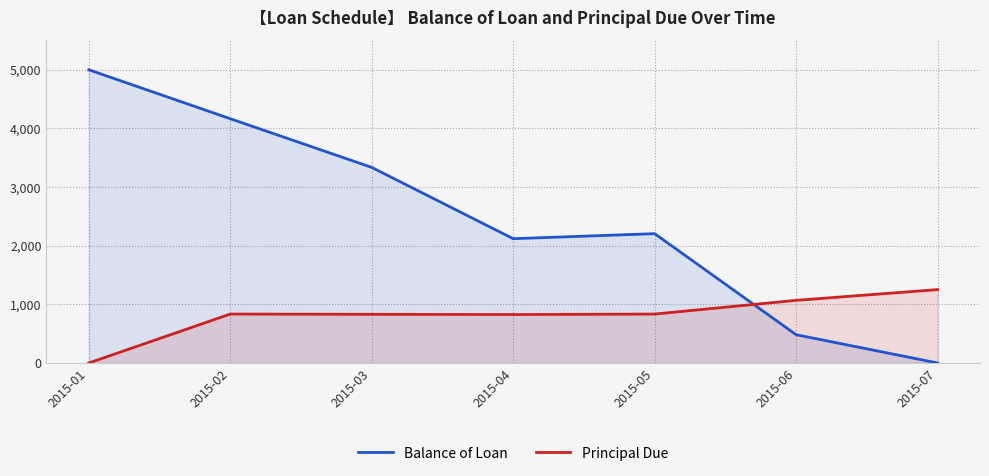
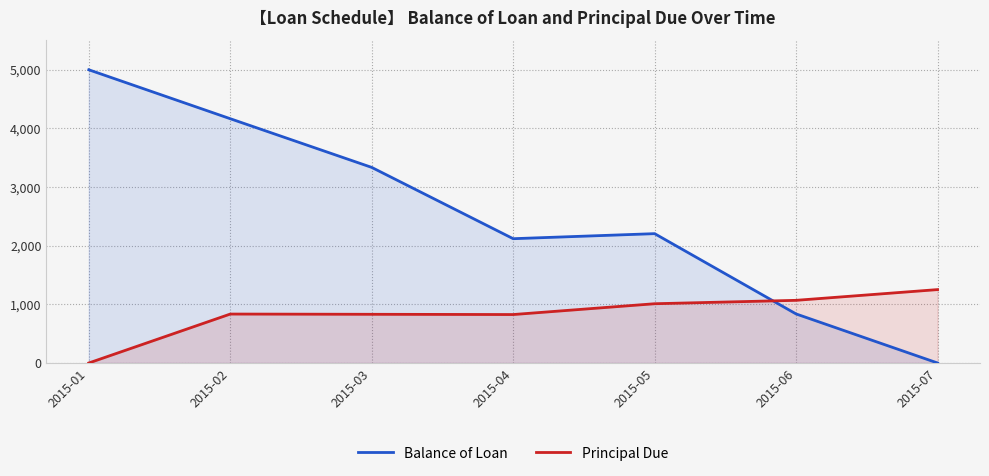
  {
    "Balance of Loan": {
      "2015-01": "5,000",
      "2015-02": "4,200",
      "2015-03": "3,300",
      "2015-04": "2,100",
      "2015-05": "2,200",
-     "2015-06": "500",
+     "2015-06": "800",
      "2015-07": "0"
    },
    "Principal Due": {
      "2015-01": "0",
      "2015-02": "800",
      "2015-03": "800",
      "2015-04": "800",
-     "2015-05": "800",
+     "2015-05": "1,000",
      "2015-06": "1,100",
      "2015-07": "1,300"
    }
  }
